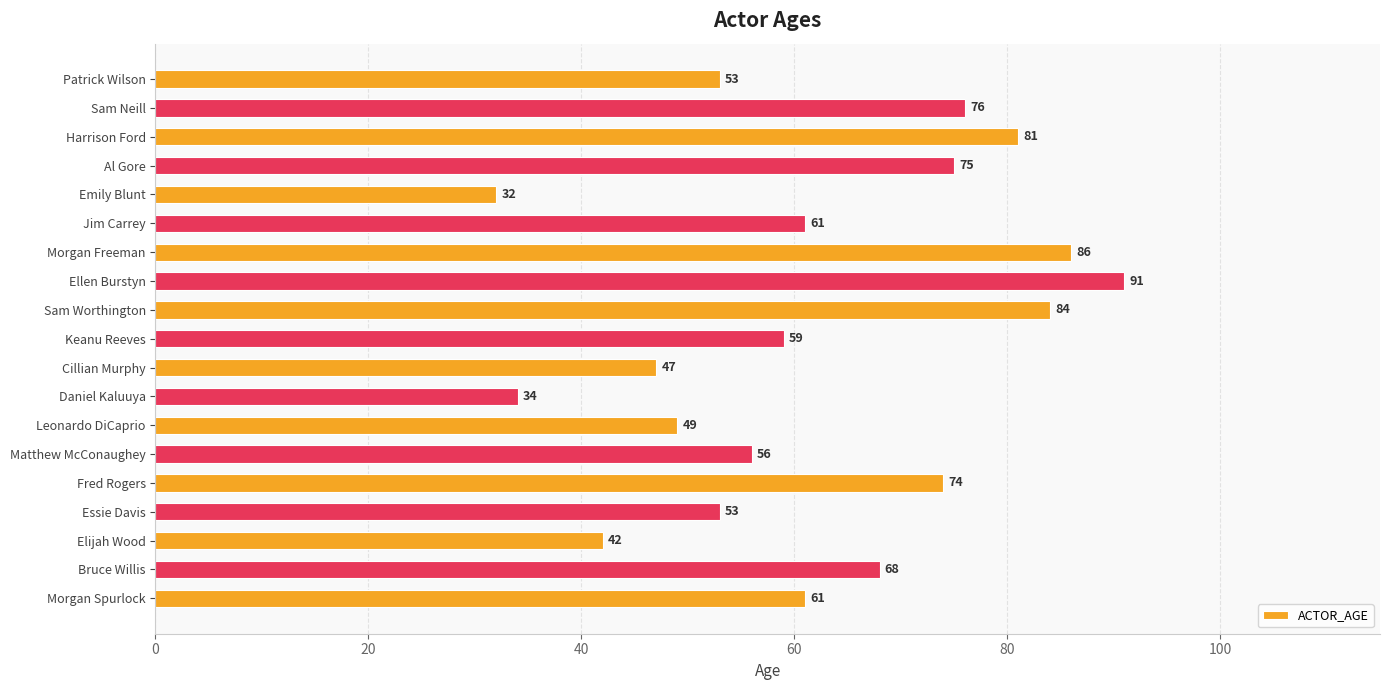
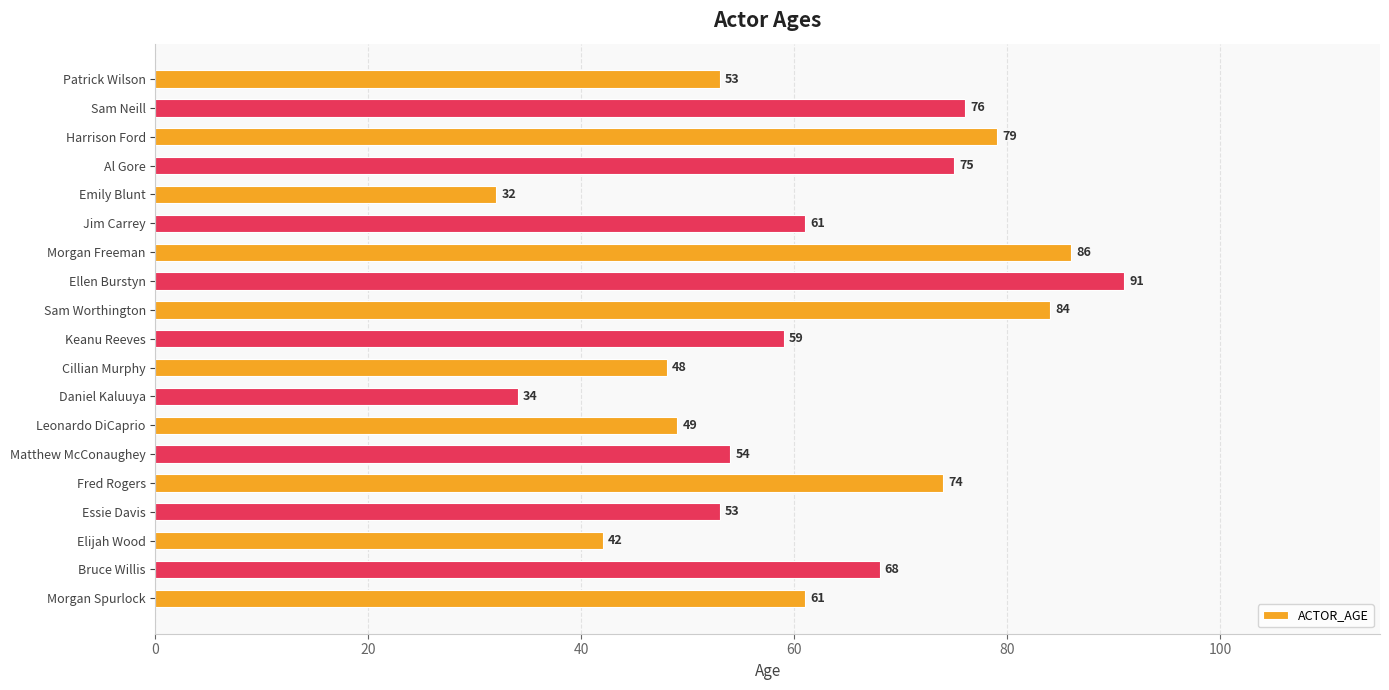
  {
    "Patrick Wilson": 53,
    "Sam Neill": 76,
-   "Harrison Ford": 81,
+   "Harrison Ford": 79,
    "Al Gore": 75,
    "Emily Blunt": 32,
    "Jim Carrey": 61,
    "Morgan Freeman": 86,
    "Ellen Burstyn": 91,
    "Sam Worthington": 84,
    "Keanu Reeves": 59,
-   "Cillian Murphy": 47,
+   "Cillian Murphy": 48,
    "Daniel Kaluuya": 34,
    "Leonardo DiCaprio": 49,
-   "Matthew McConaughey": 56,
+   "Matthew McConaughey": 54,
    "Fred Rogers": 74,
    "Essie Davis": 53,
    "Elijah Wood": 42,
    "Bruce Willis": 68,
    "Morgan Spurlock": 61
  }
